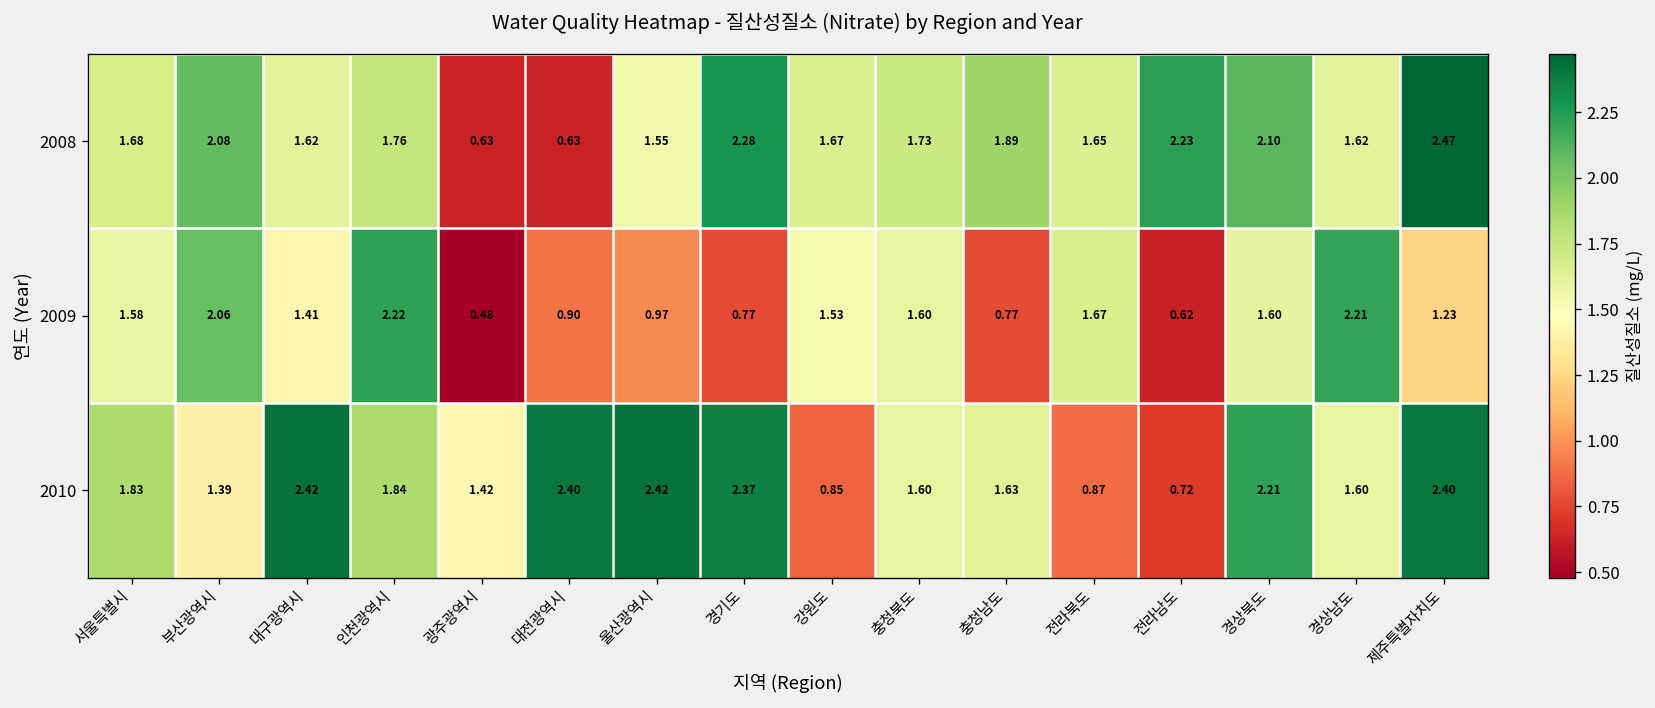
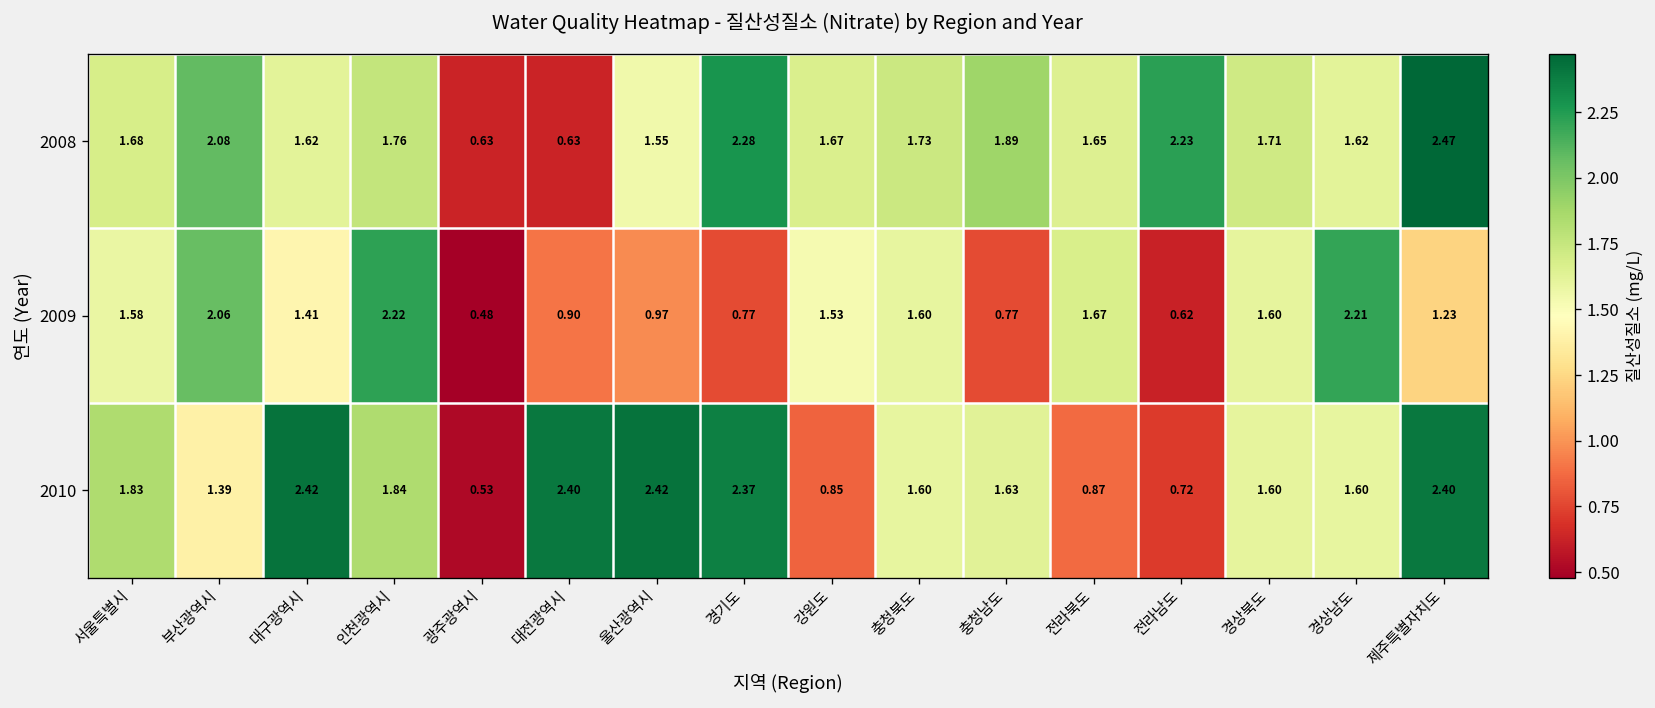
  {
    "2008": {
      "서울특별시": 1.68,
      "부산광역시": 2.08,
      "대구광역시": 1.62,
      "인천광역시": 1.76,
      "광주광역시": 0.63,
      "대전광역시": 0.63,
      "울산광역시": 1.55,
      "경기도": 2.28,
      "강원도": 1.67,
      "충청북도": 1.73,
      "충청남도": 1.89,
      "전라북도": 1.65,
      "전라남도": 2.23,
-     "경상북도": 2.10,
+     "경상북도": 1.71,
      "경상남도": 1.62,
      "제주특별자치도": 2.47
    },
    "2009": {
      "서울특별시": 1.58,
      "부산광역시": 2.06,
      "대구광역시": 1.41,
      "인천광역시": 2.22,
      "광주광역시": 0.48,
      "대전광역시": 0.90,
      "울산광역시": 0.97,
      "경기도": 0.77,
      "강원도": 1.53,
      "충청북도": 1.60,
      "충청남도": 0.77,
      "전라북도": 1.67,
      "전라남도": 0.62,
      "경상북도": 1.60,
      "경상남도": 2.21,
      "제주특별자치도": 1.23
    },
    "2010": {
      "서울특별시": 1.83,
      "부산광역시": 1.39,
      "대구광역시": 2.42,
      "인천광역시": 1.84,
-     "광주광역시": 1.42,
+     "광주광역시": 0.53,
      "대전광역시": 2.40,
      "울산광역시": 2.42,
      "경기도": 2.37,
      "강원도": 0.85,
      "충청북도": 1.60,
      "충청남도": 1.63,
      "전라북도": 0.87,
      "전라남도": 0.72,
-     "경상북도": 2.21,
+     "경상북도": 1.60,
      "경상남도": 1.60,
      "제주특별자치도": 2.40
    }
  }
